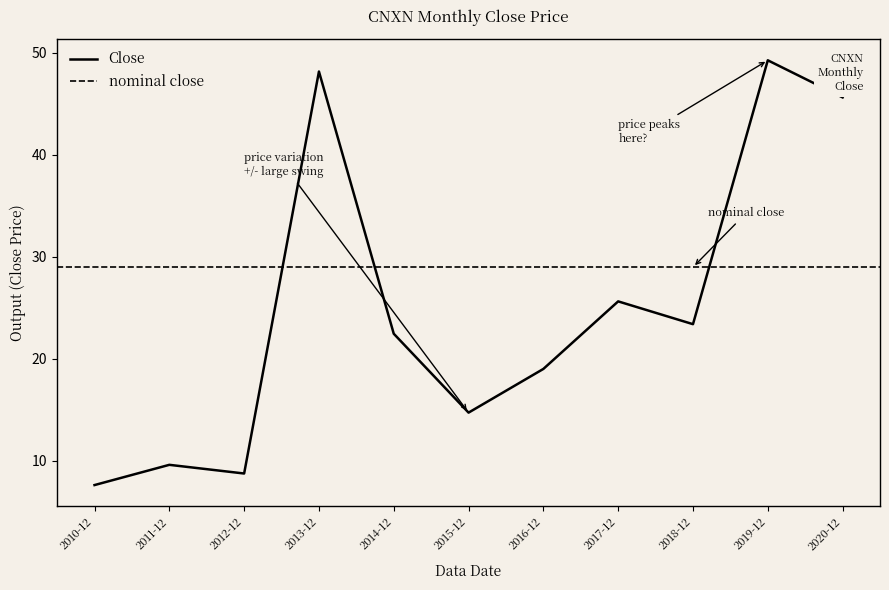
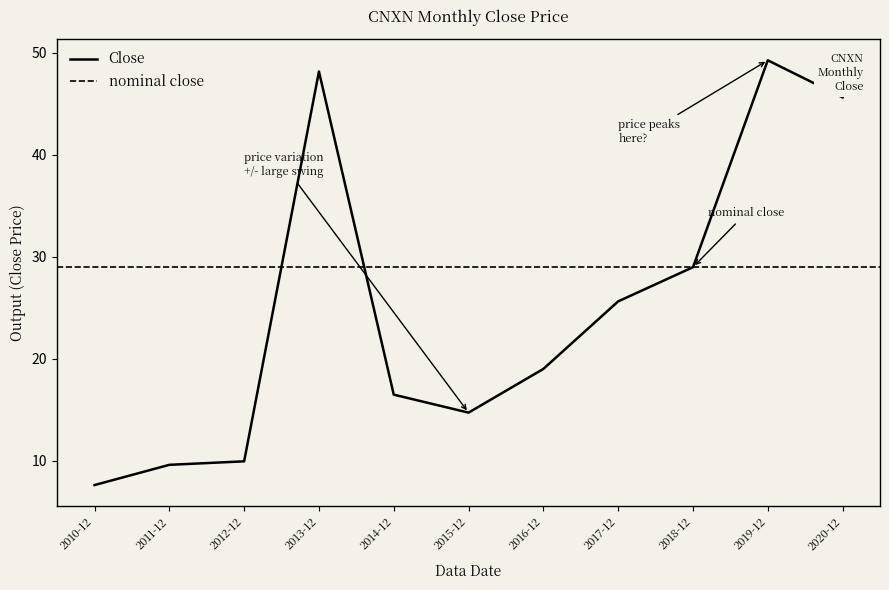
  {
    "2010-12": 7.6,
    "2011-12": 9.6,
-   "2012-12": 8.7,
+   "2012-12": 9.9,
    "2013-12": 48.2,
-   "2014-12": 22.5,
+   "2014-12": 16.5,
    "2015-12": 14.7,
    "2016-12": 19.0,
    "2017-12": 25.6,
-   "2018-12": 23.4,
+   "2018-12": 29.0,
    "2019-12": 49.3,
    "2020-12": 45.6
  }
